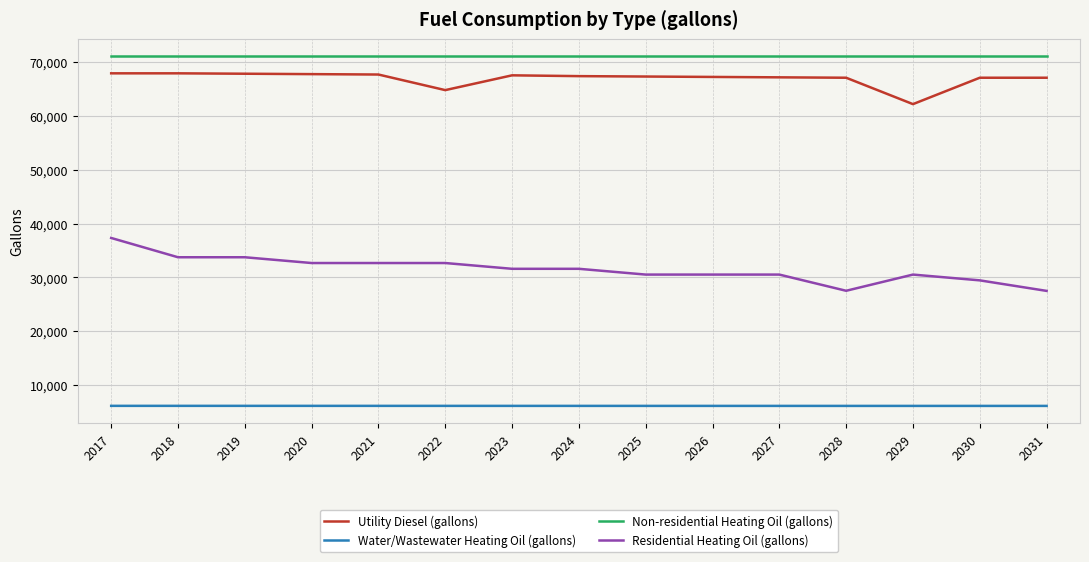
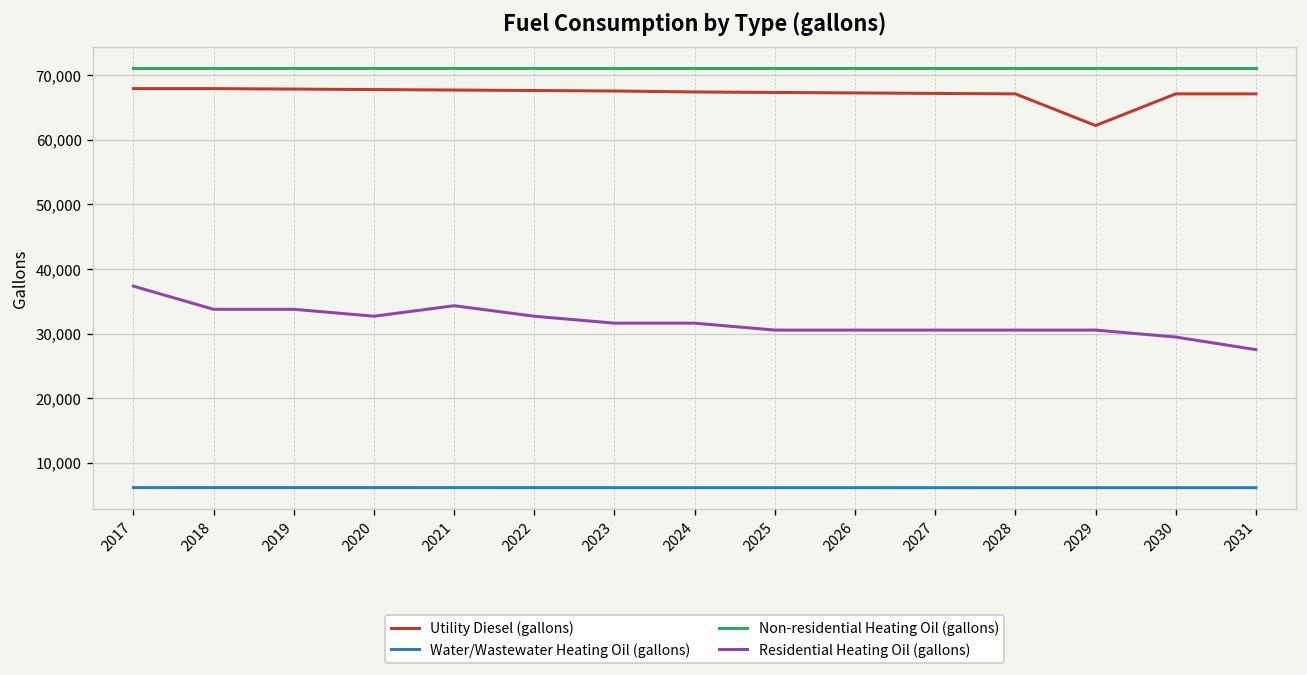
  {
    "Utility Diesel (gallons)": {
      "2017": "68,000",
      "2018": "68,000",
      "2019": "68,000",
      "2020": "68,000",
      "2021": "68,000",
-     "2022": "65,000",
+     "2022": "68,000",
      "2023": "68,000",
      "2024": "67,000",
      "2025": "67,000",
      "2026": "67,000",
      "2027": "67,000",
      "2028": "67,000",
      "2029": "62,000",
      "2030": "67,000",
      "2031": "67,000"
    },
    "Water/Wastewater Heating Oil (gallons)": {
      "2017": "6,000",
      "2018": "6,000",
      "2019": "6,000",
      "2020": "6,000",
      "2021": "6,000",
      "2022": "6,000",
      "2023": "6,000",
      "2024": "6,000",
      "2025": "6,000",
      "2026": "6,000",
      "2027": "6,000",
      "2028": "6,000",
      "2029": "6,000",
      "2030": "6,000",
      "2031": "6,000"
    },
    "Non-residential Heating Oil (gallons)": {
      "2017": "71,000",
      "2018": "71,000",
      "2019": "71,000",
      "2020": "71,000",
      "2021": "71,000",
      "2022": "71,000",
      "2023": "71,000",
      "2024": "71,000",
      "2025": "71,000",
      "2026": "71,000",
      "2027": "71,000",
      "2028": "71,000",
      "2029": "71,000",
      "2030": "71,000",
      "2031": "71,000"
    },
    "Residential Heating Oil (gallons)": {
      "2017": "37,000",
      "2018": "34,000",
      "2019": "34,000",
      "2020": "33,000",
-     "2021": "33,000",
+     "2021": "34,000",
      "2022": "33,000",
      "2023": "32,000",
      "2024": "32,000",
      "2025": "31,000",
      "2026": "31,000",
      "2027": "31,000",
-     "2028": "28,000",
+     "2028": "31,000",
      "2029": "31,000",
      "2030": "29,000",
      "2031": "27,000"
    }
  }
